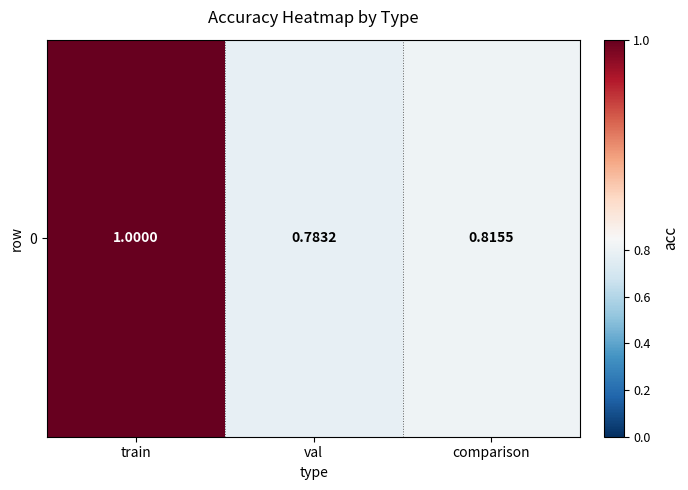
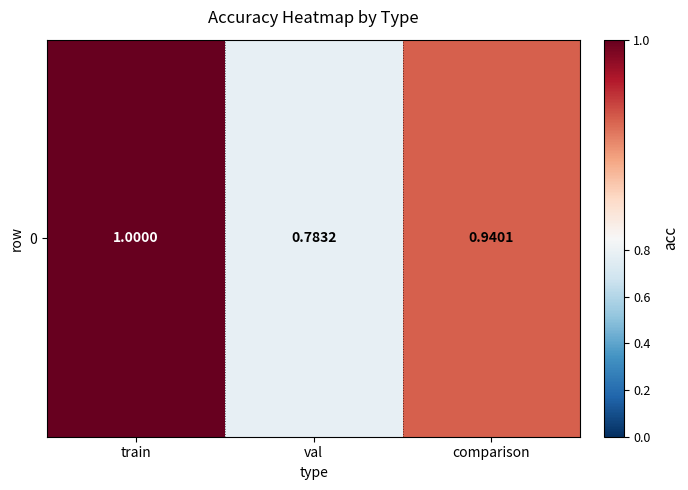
  {
    "0": {
      "train": 1.0000,
      "val": 0.7832,
-     "comparison": 0.8155
+     "comparison": 0.9401
    }
  }
